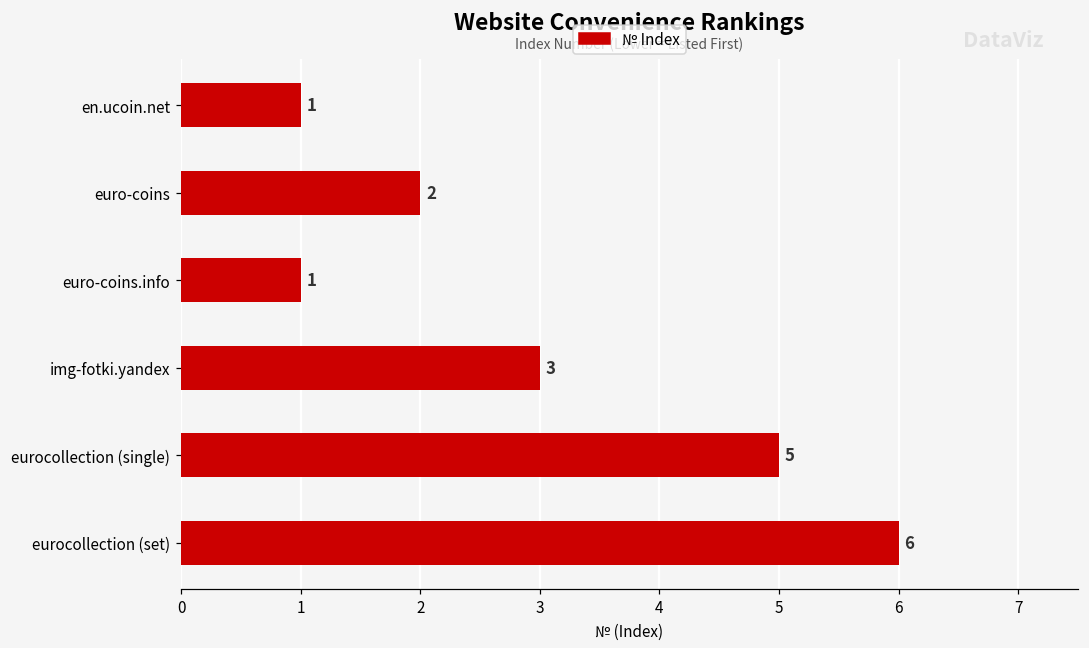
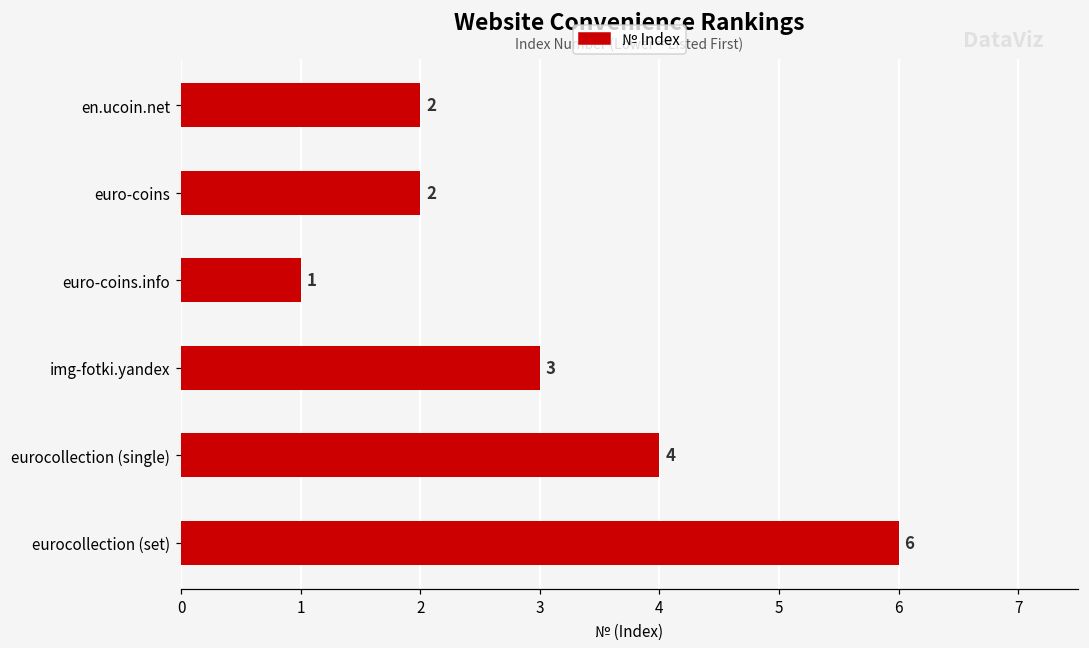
  {
-   "en.ucoin.net": 1,
+   "en.ucoin.net": 2,
    "euro-coins": 2,
    "euro-coins.info": 1,
    "img-fotki.yandex": 3,
-   "eurocollection (single)": 5,
+   "eurocollection (single)": 4,
    "eurocollection (set)": 6
  }
